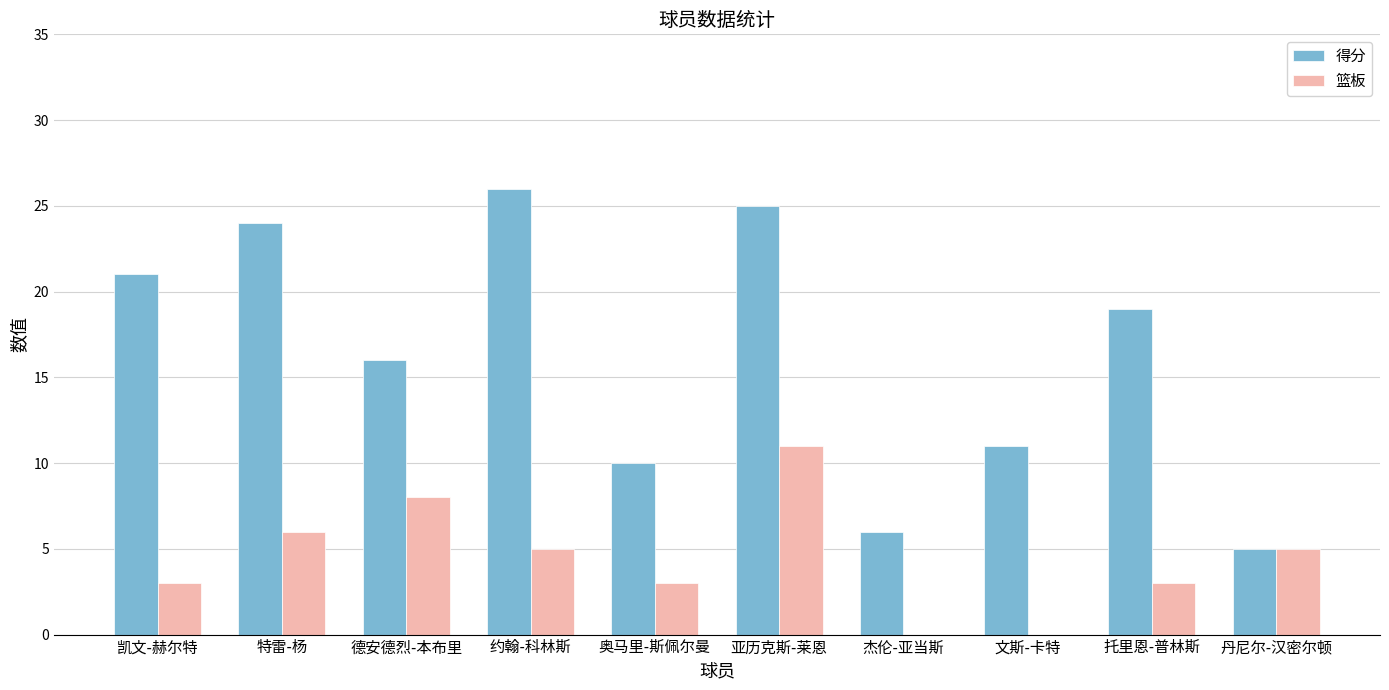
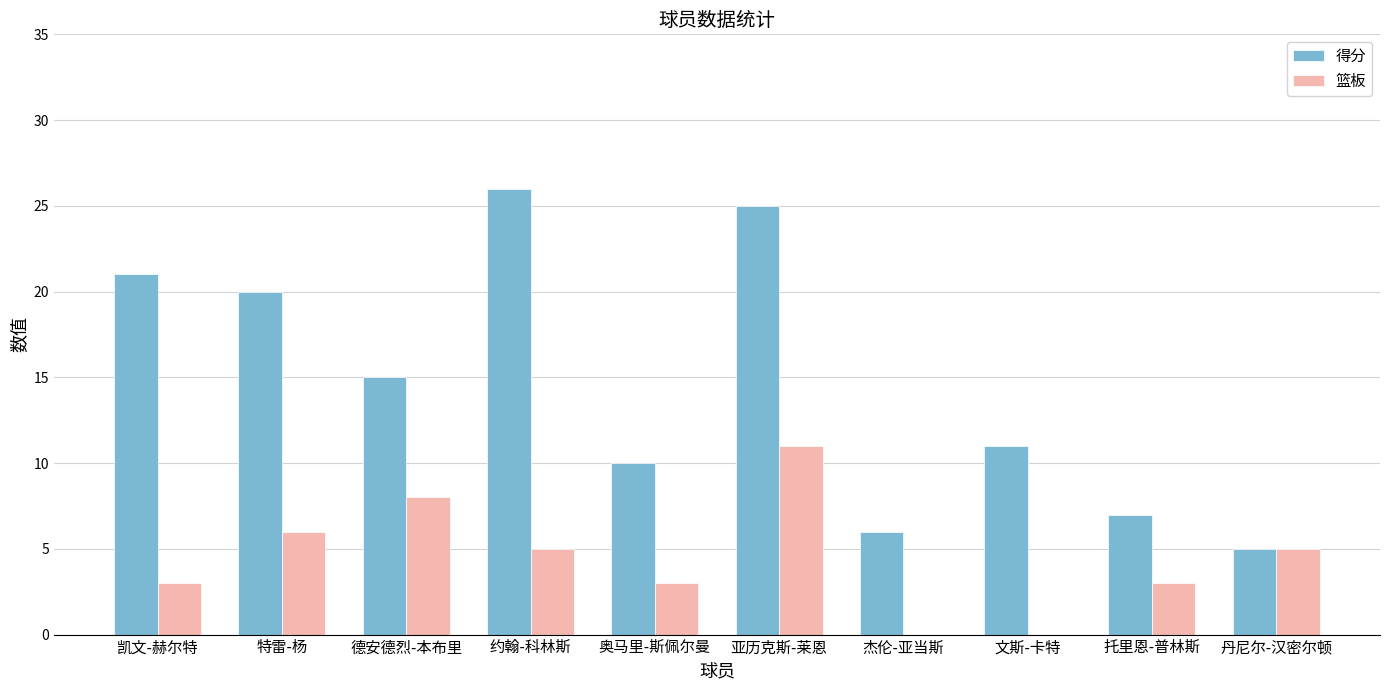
  {
    "得分": {
      "凯文-赫尔特": 21,
-     "特雷-杨": 24,
-     "德安德烈-本布里": 16,
+     "特雷-杨": 20,
+     "德安德烈-本布里": 15,
      "约翰-科林斯": 26,
      "奥马里-斯佩尔曼": 10,
      "亚历克斯-莱恩": 25,
      "杰伦-亚当斯": 6,
      "文斯-卡特": 11,
-     "托里恩-普林斯": 19,
+     "托里恩-普林斯": 7,
      "丹尼尔-汉密尔顿": 5
    },
    "篮板": {
      "凯文-赫尔特": 3,
      "特雷-杨": 6,
      "德安德烈-本布里": 8,
      "约翰-科林斯": 5,
      "奥马里-斯佩尔曼": 3,
      "亚历克斯-莱恩": 11,
      "杰伦-亚当斯": 0,
      "文斯-卡特": 0,
      "托里恩-普林斯": 3,
      "丹尼尔-汉密尔顿": 5
    }
  }
